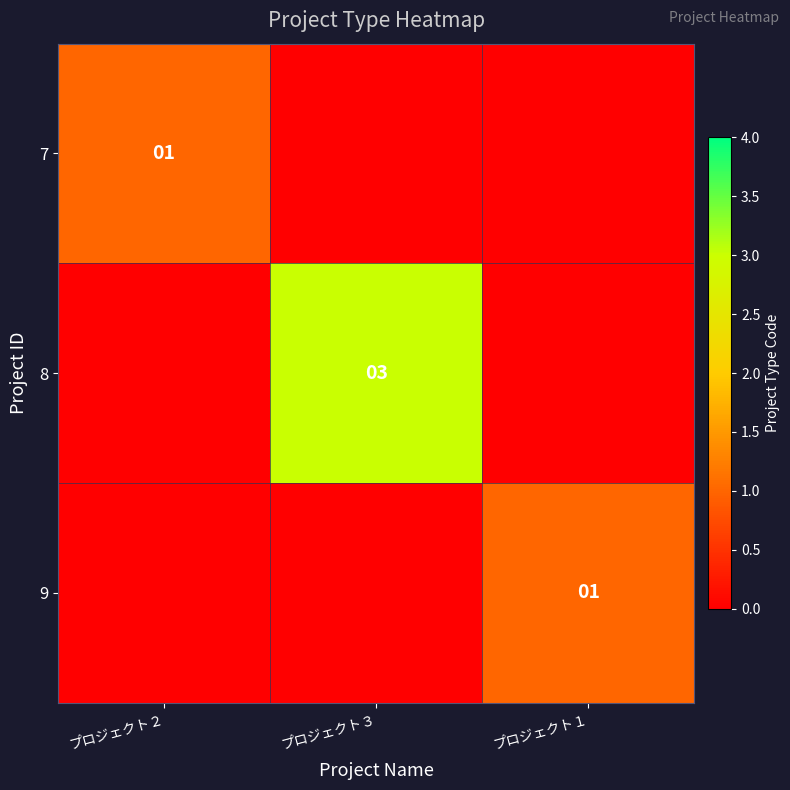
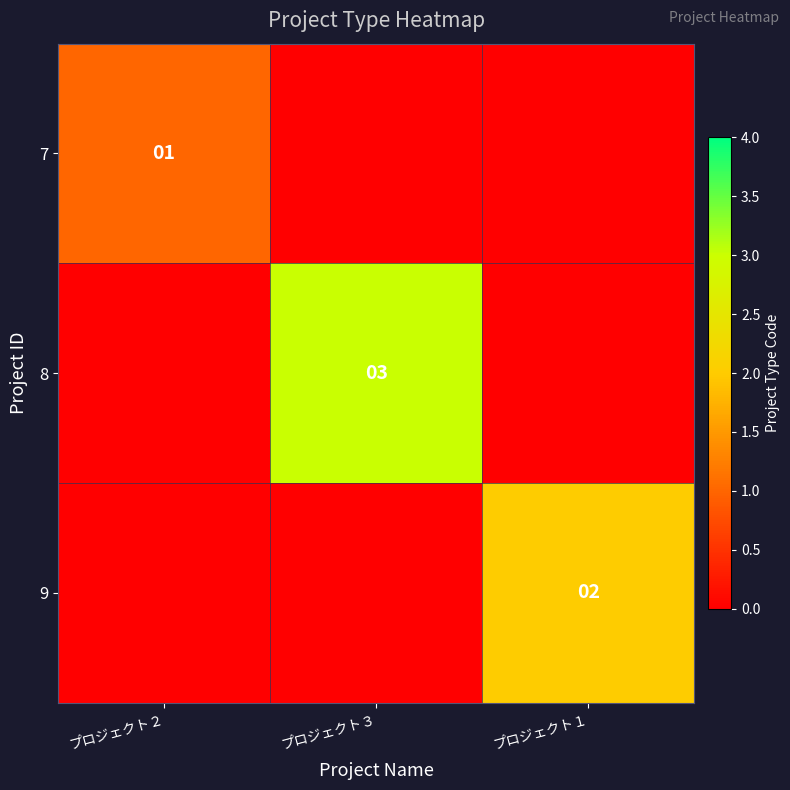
  {
    "7": {
      "プロジェクト２": "01"
    },
    "8": {
      "プロジェクト３": "03"
    },
    "9": {
-     "プロジェクト１": "01"
+     "プロジェクト１": "02"
    }
  }
